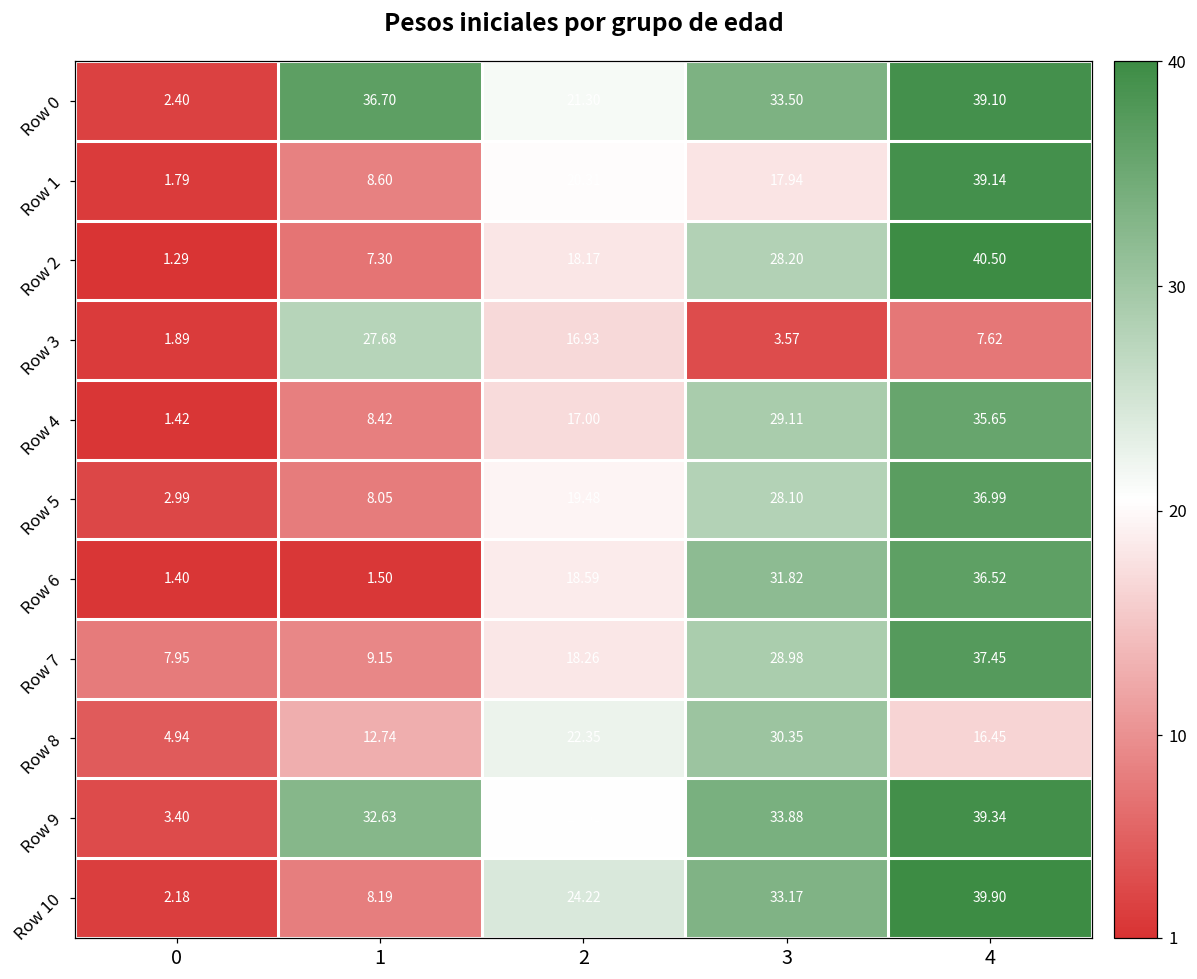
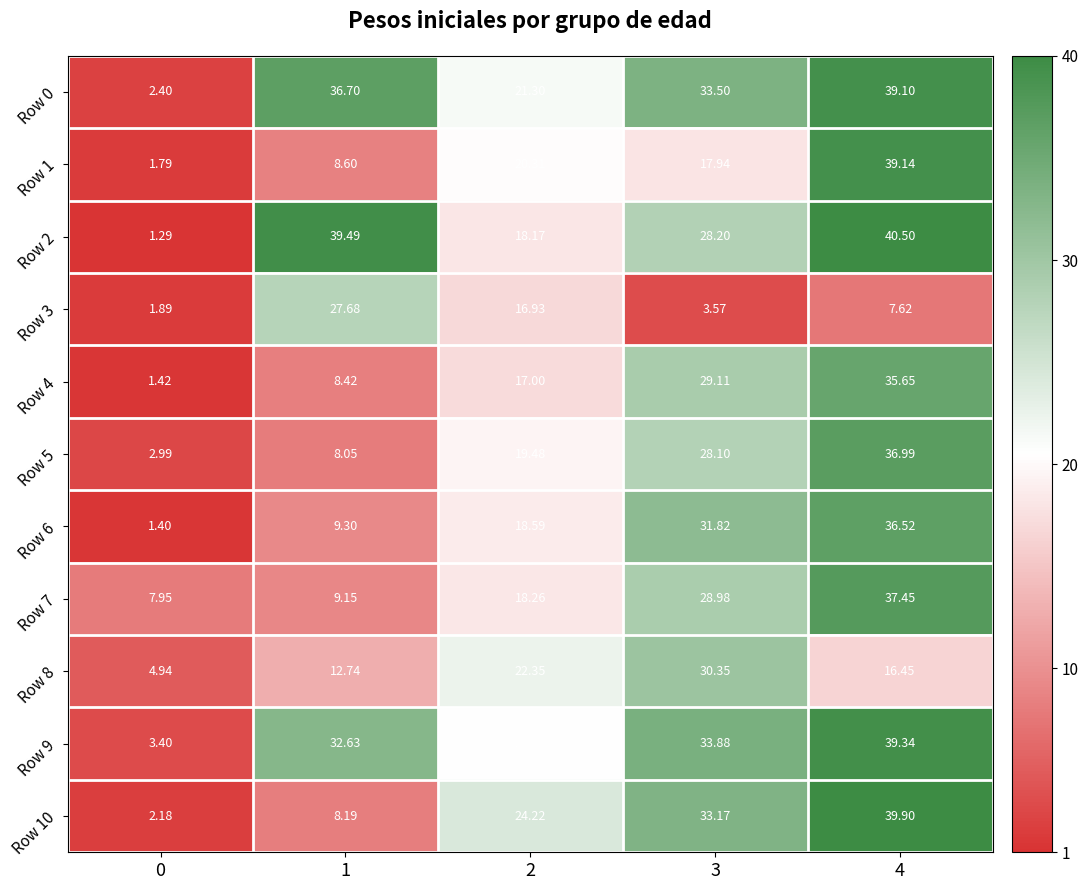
  {
    "Row 0": {
      "0": 2.40,
      "1": 36.70,
      "3": 33.50,
      "4": 39.10
    },
    "Row 1": {
      "0": 1.79,
      "1": 8.60,
      "4": 39.14
    },
    "Row 2": {
      "0": 1.29,
-     "1": 7.30,
+     "1": 39.49,
      "3": 28.20,
      "4": 40.50
    },
    "Row 3": {
      "0": 1.89,
      "1": 27.68,
      "3": 3.57,
      "4": 7.62
    },
    "Row 4": {
      "0": 1.42,
      "1": 8.42,
      "3": 29.11,
      "4": 35.65
    },
    "Row 5": {
      "0": 2.99,
      "1": 8.05,
      "3": 28.10,
      "4": 36.99
    },
    "Row 6": {
      "0": 1.40,
-     "1": 1.50,
+     "1": 9.30,
      "3": 31.82,
      "4": 36.52
    },
    "Row 7": {
      "0": 7.95,
      "1": 9.15,
      "3": 28.98,
      "4": 37.45
    },
    "Row 8": {
      "0": 4.94,
      "1": 12.74,
      "3": 30.35
    },
    "Row 9": {
      "0": 3.40,
      "1": 32.63,
      "3": 33.88,
      "4": 39.34
    },
    "Row 10": {
      "0": 2.18,
      "1": 8.19,
      "3": 33.17,
      "4": 39.90
    }
  }
